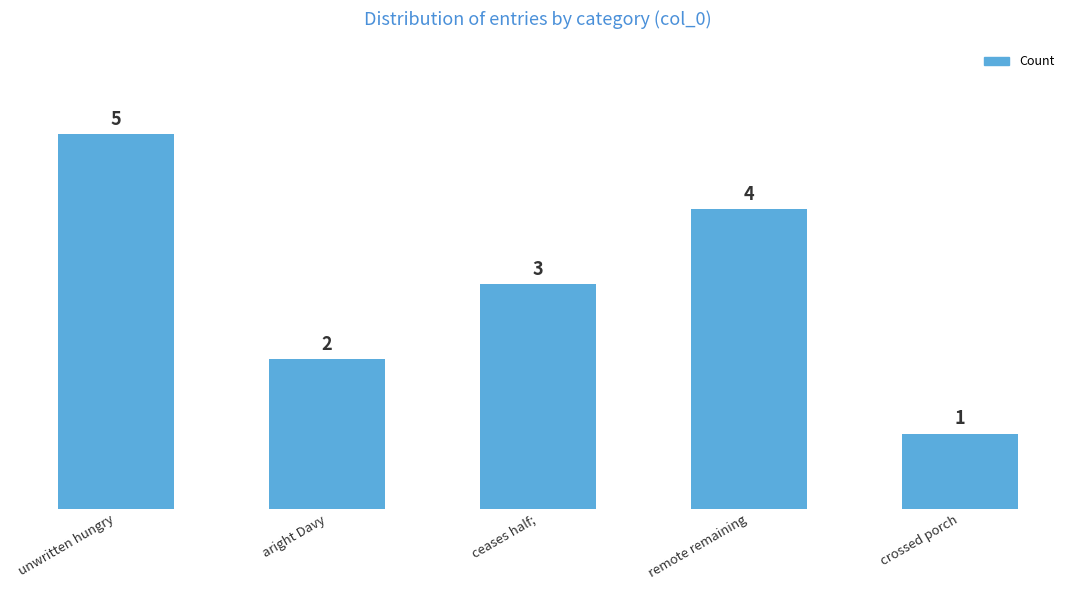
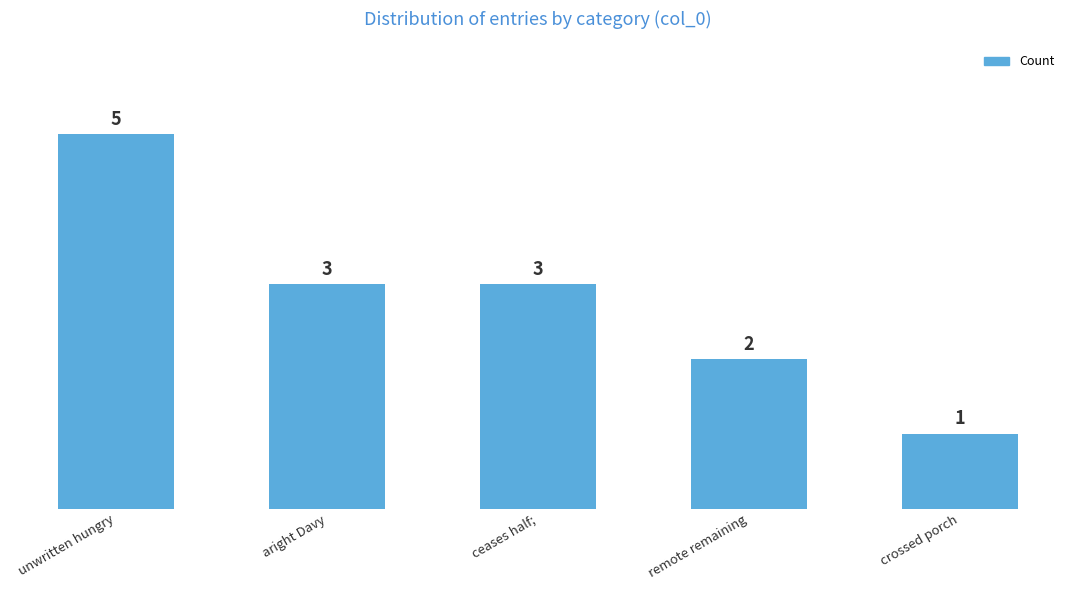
  {
    "unwritten hungry": 5,
-   "aright Davy": 2,
+   "aright Davy": 3,
    "ceases half;": 3,
-   "remote remaining": 4,
+   "remote remaining": 2,
    "crossed porch": 1
  }
